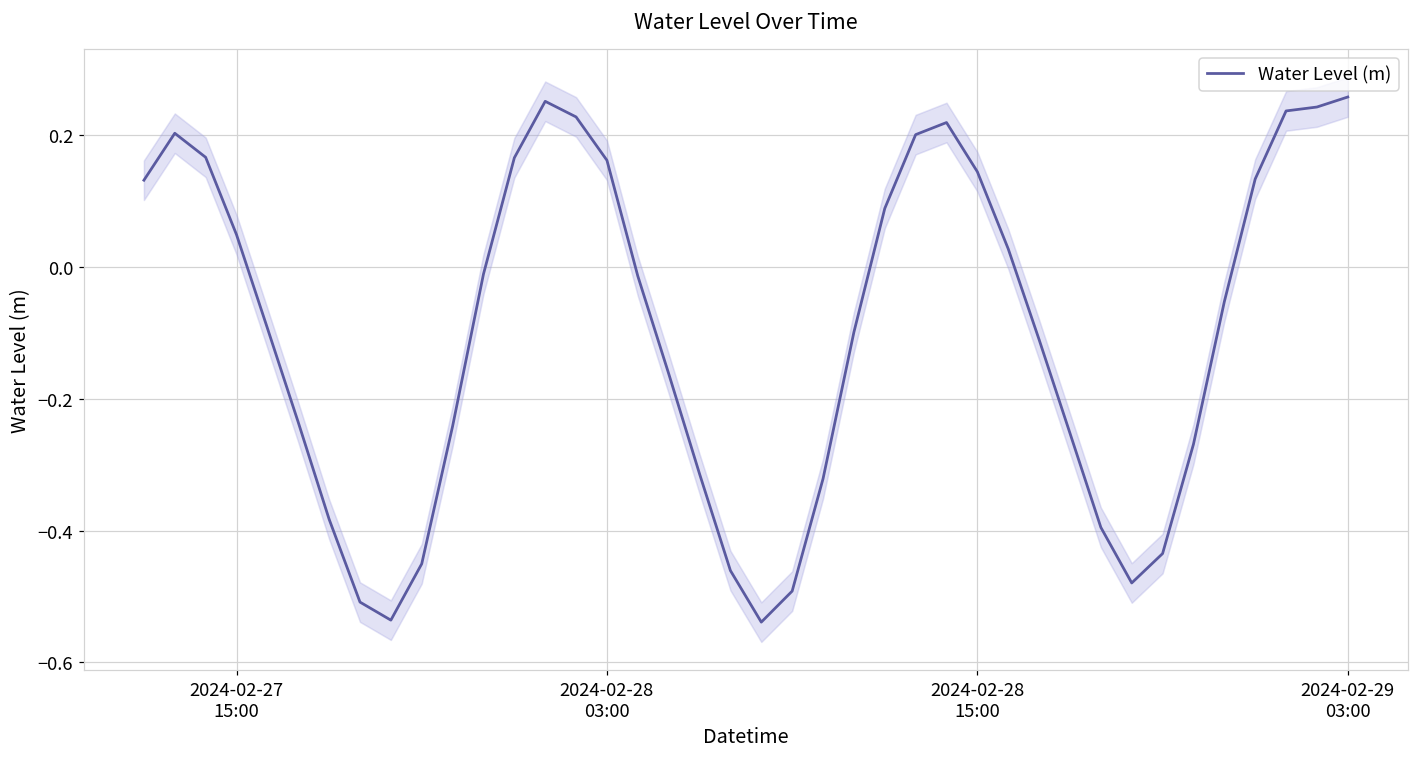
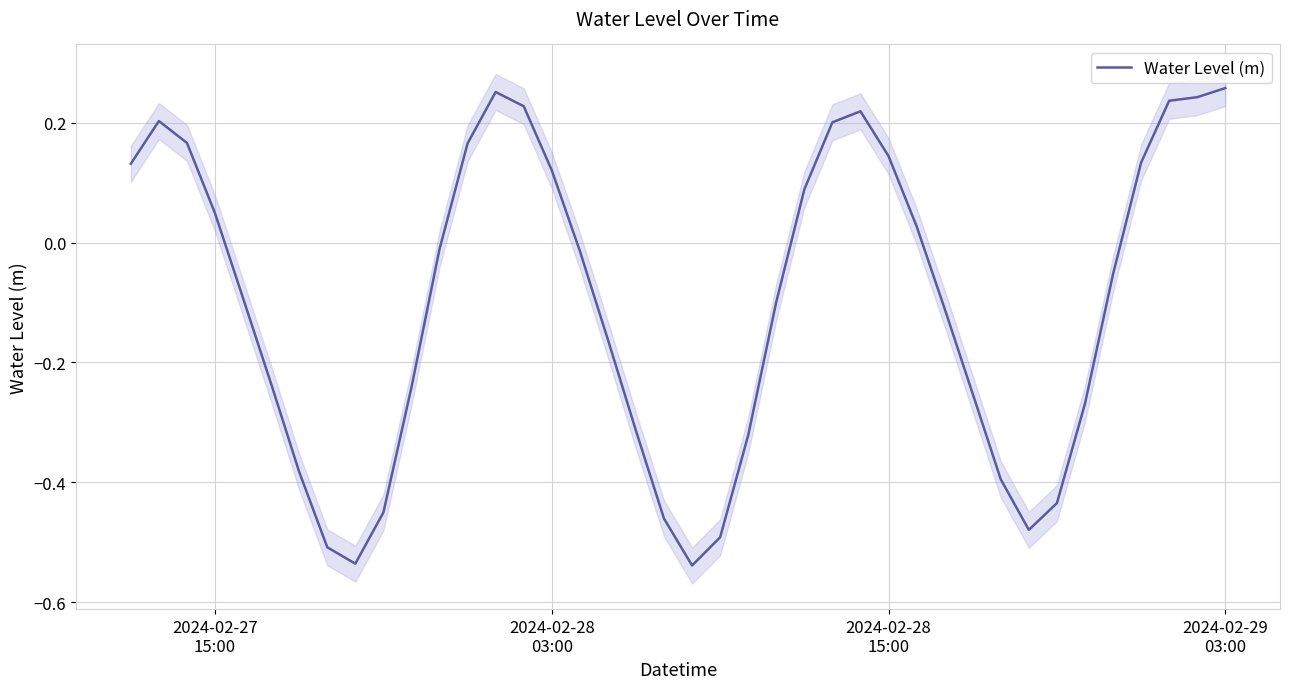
  {
    "Water Level (m)": {
      "2024-02-27 15:00": 0.05,
-     "2024-02-28 03:00": 0.16,
+     "2024-02-28 03:00": 0.12,
      "2024-02-28 15:00": 0.14,
      "2024-02-29 03:00": 0.26
    }
  }
